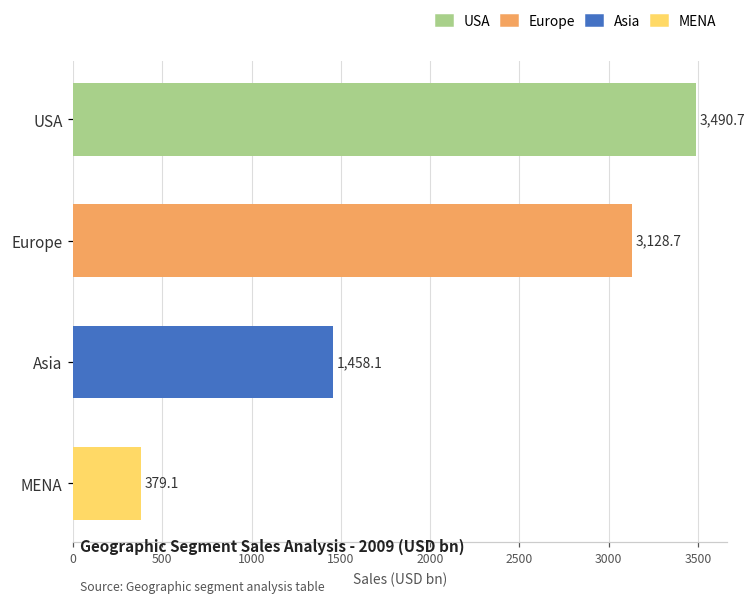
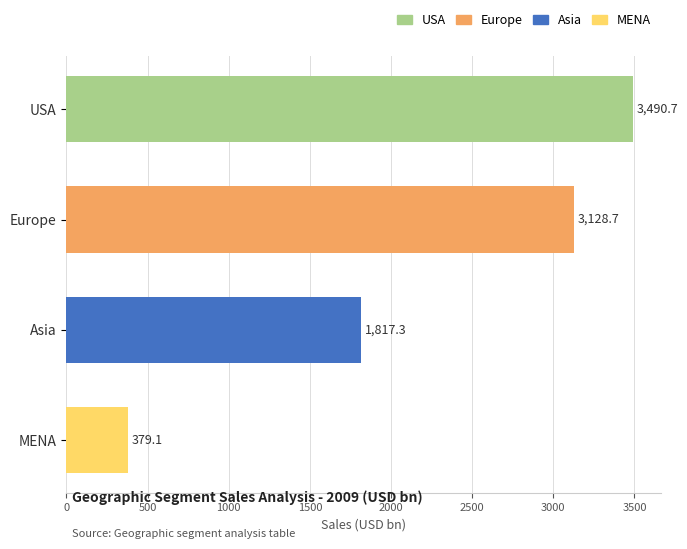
  {
    "USA": "3,490.7",
    "Europe": "3,128.7",
-   "Asia": "1,458.1",
+   "Asia": "1,817.3",
    "MENA": "379.1"
  }
